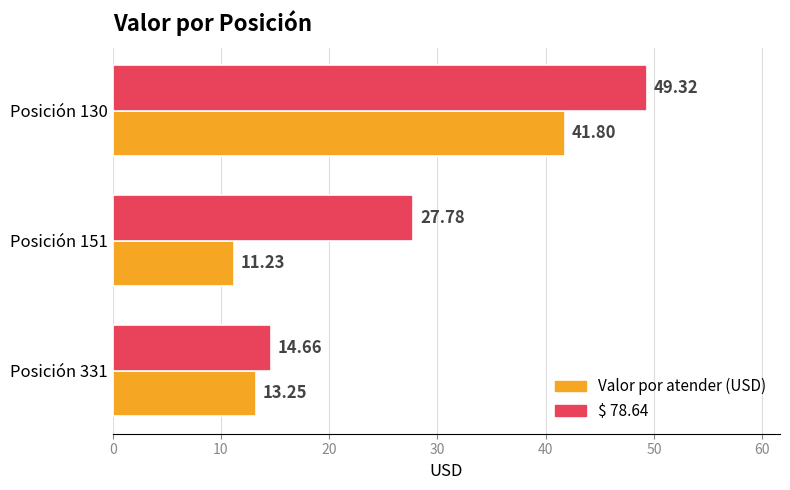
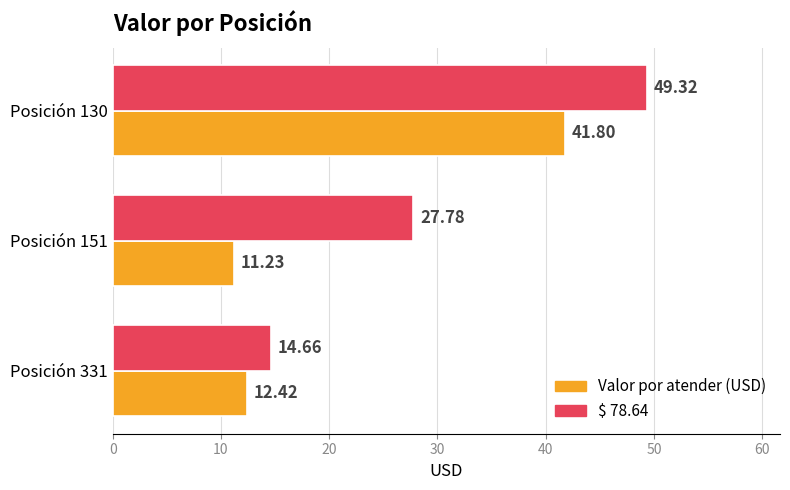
  {
    "Valor por atender (USD)": {
      "Posición 130": 41.80,
      "Posición 151": 11.23,
-     "Posición 331": 13.25
+     "Posición 331": 12.42
    },
    "$ 78.64": {
      "Posición 130": 49.32,
      "Posición 151": 27.78,
      "Posición 331": 14.66
    }
  }
